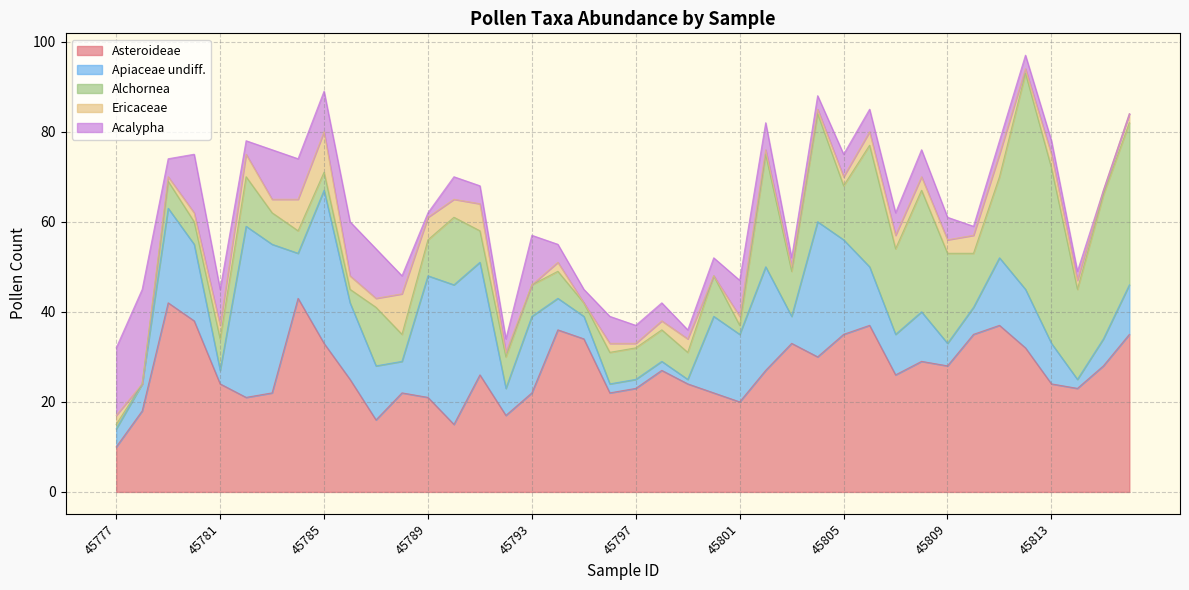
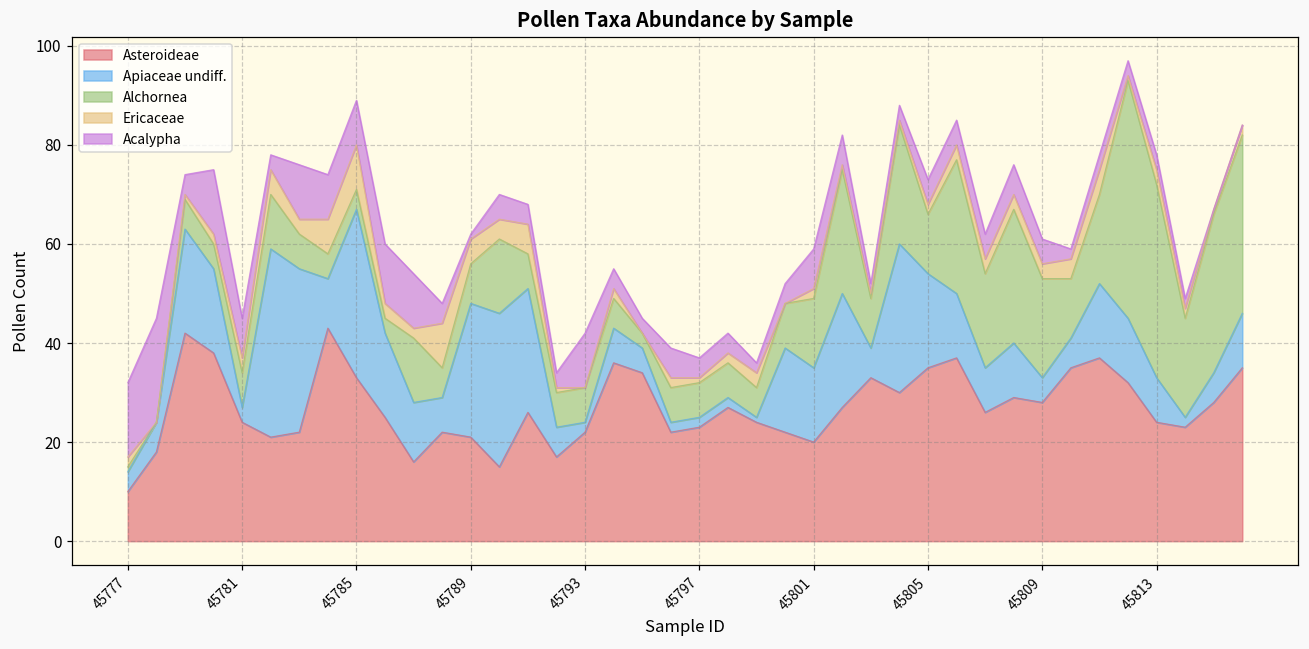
  {
    "Asteroideae": {
      "45777": 10,
      "45781": 24,
      "45785": 33,
      "45789": 21,
      "45793": 22,
      "45797": 23,
      "45801": 20,
      "45805": 35,
      "45809": 28,
      "45813": 24
    },
    "Apiaceae undiff.": {
      "45777": 4,
      "45781": 3,
      "45785": 34,
      "45789": 27,
-     "45793": 17,
+     "45793": 2,
      "45797": 2,
      "45801": 15,
-     "45805": 21,
+     "45805": 19,
      "45809": 5,
      "45813": 9
    },
    "Alchornea": {
      "45777": 1,
      "45781": 7,
      "45785": 4,
      "45789": 8,
      "45797": 7,
-     "45801": 2,
+     "45801": 14,
      "45805": 12,
      "45809": 20,
      "45813": 39
    },
    "Ericaceae": {
      "45777": 2,
      "45781": 3,
      "45785": 9,
      "45789": 5,
      "45797": 1,
      "45801": 2,
      "45805": 2,
      "45809": 3,
      "45813": 3
    },
    "Acalypha": {
      "45777": 15,
      "45781": 8,
      "45785": 9,
      "45789": 1,
      "45793": 11,
      "45797": 4,
      "45801": 8,
      "45805": 5,
      "45809": 5,
      "45813": 3
    }
  }
